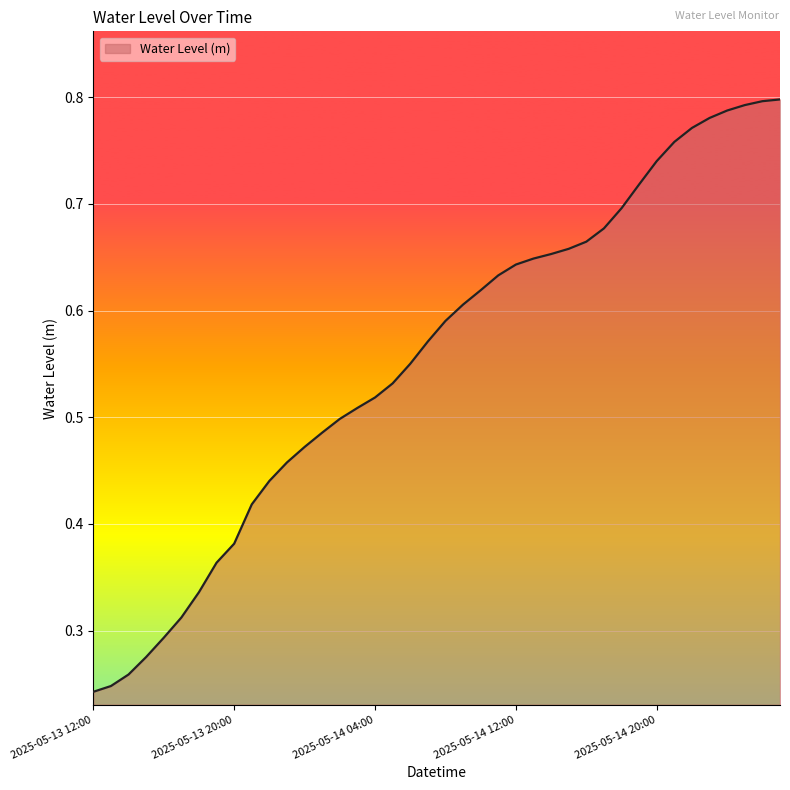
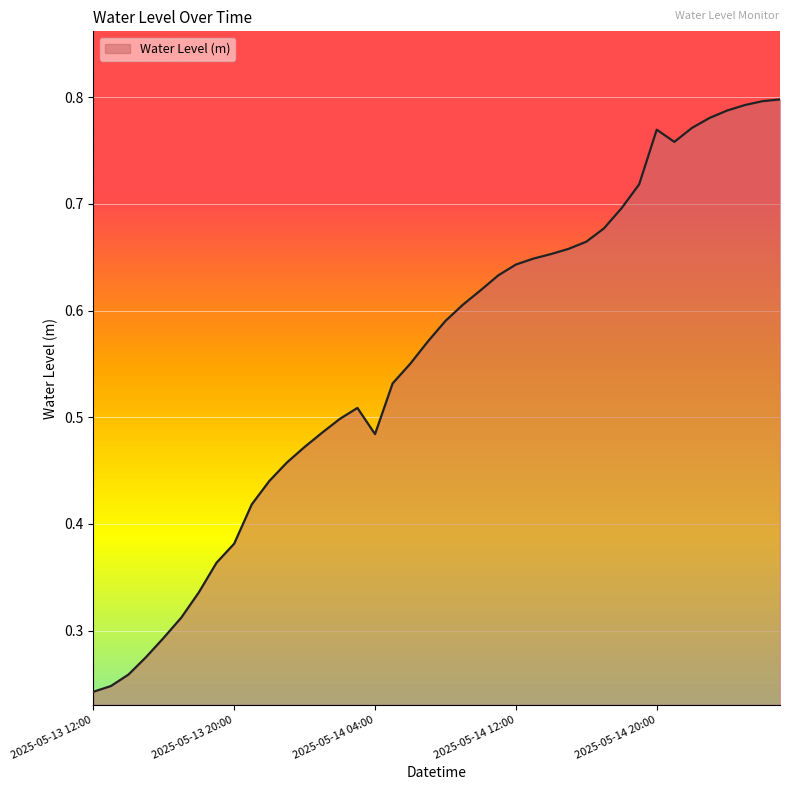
  {
    "2025-05-13 12:00": 0.243,
    "2025-05-13 20:00": 0.382,
-   "2025-05-14 04:00": 0.519,
+   "2025-05-14 04:00": 0.484,
    "2025-05-14 12:00": 0.643,
-   "2025-05-14 20:00": 0.740
+   "2025-05-14 20:00": 0.770
  }
